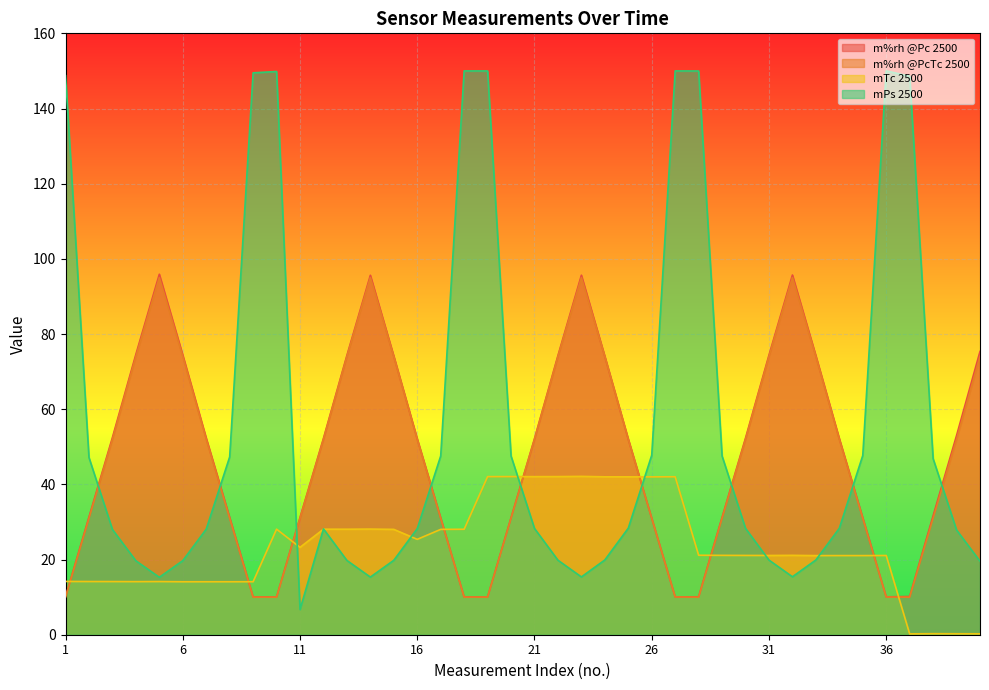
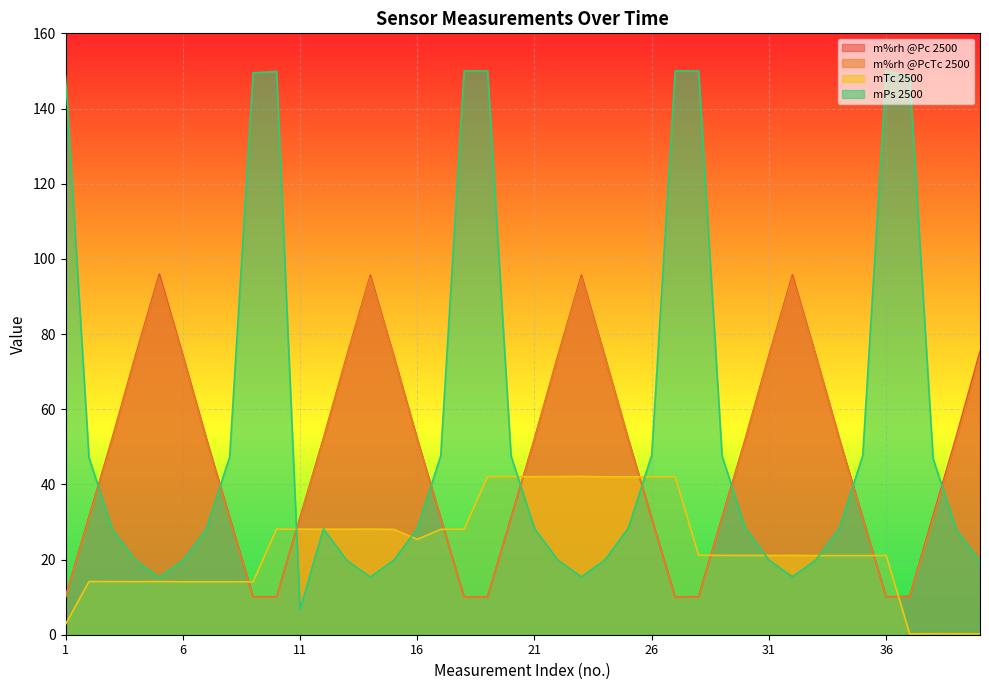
  {
    "mTc 2500": {
-     "1": 14,
+     "1": 3,
      "6": 14,
-     "11": 23,
+     "11": 28,
      "16": 25,
      "21": 42,
      "26": 42,
      "31": 21,
      "36": 21
    },
    "mPs 2500": {
      "1": 149,
      "6": 20,
      "11": 7,
      "16": 28,
      "21": 28,
      "26": 48,
      "31": 20
    }
  }
